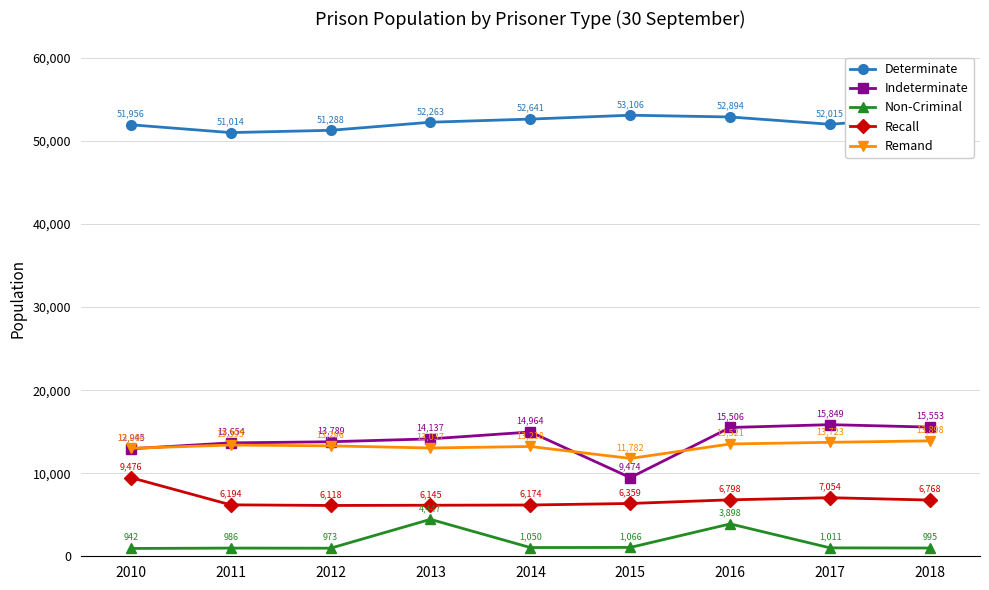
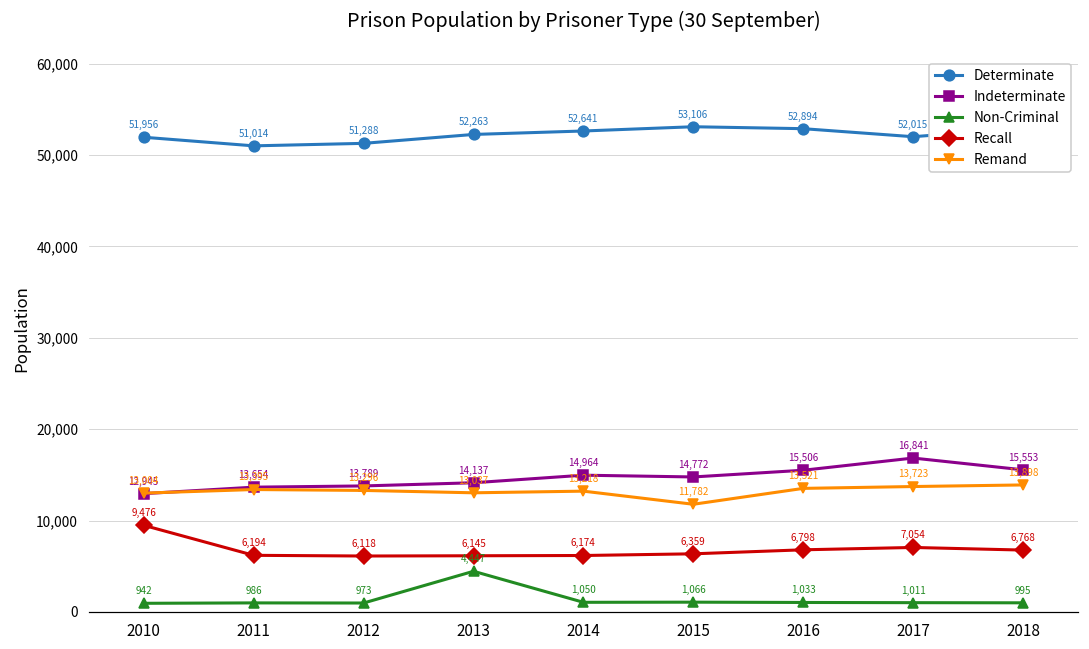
  {
    "Determinate": {
      "2010": "51,956",
      "2011": "51,014",
      "2012": "51,288",
      "2013": "52,263",
      "2014": "52,641",
      "2015": "53,106",
      "2016": "52,894",
      "2017": "52,015"
    },
    "Indeterminate": {
      "2013": "14,137",
      "2014": "14,964",
-     "2015": "9,474",
+     "2015": "14,772",
      "2016": "15,506",
-     "2017": "15,849",
+     "2017": "16,841",
      "2018": "15,553"
    },
    "Non-Criminal": {
      "2010": "942",
      "2011": "986",
      "2012": "973",
      "2014": "1,050",
      "2015": "1,066",
-     "2016": "3,898",
+     "2016": "1,033",
      "2017": "1,011",
      "2018": "995"
    },
    "Recall": {
      "2010": "9,476",
      "2011": "6,194",
      "2012": "6,118",
      "2013": "6,145",
      "2014": "6,174",
      "2015": "6,359",
      "2016": "6,798",
      "2017": "7,054",
      "2018": "6,768"
    },
    "Remand": {
      "2015": "11,782",
      "2017": "13,723"
    }
  }
